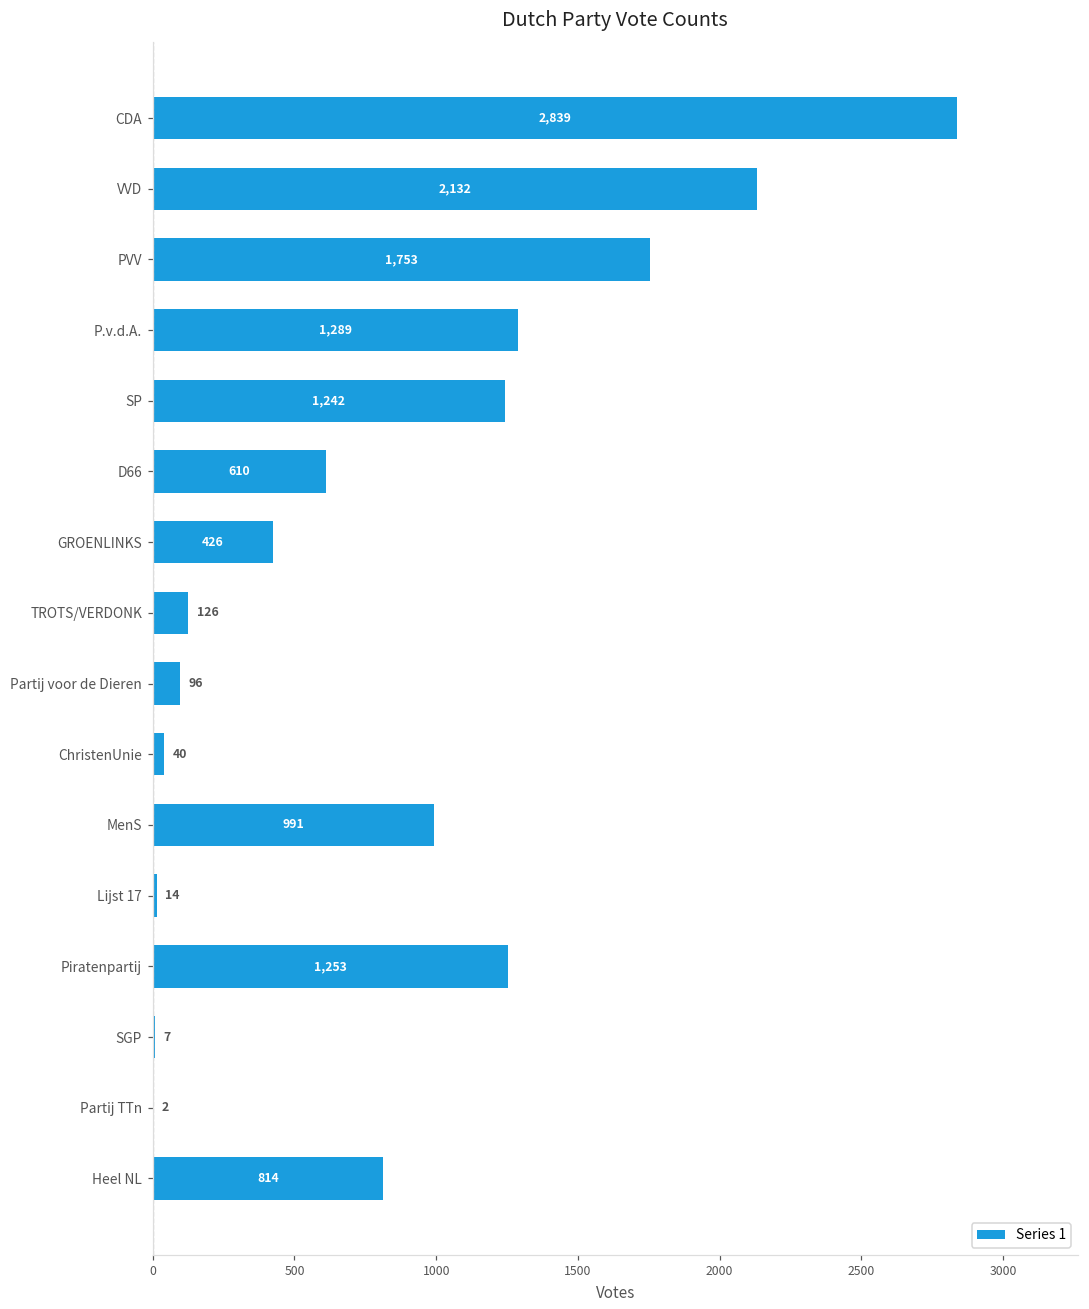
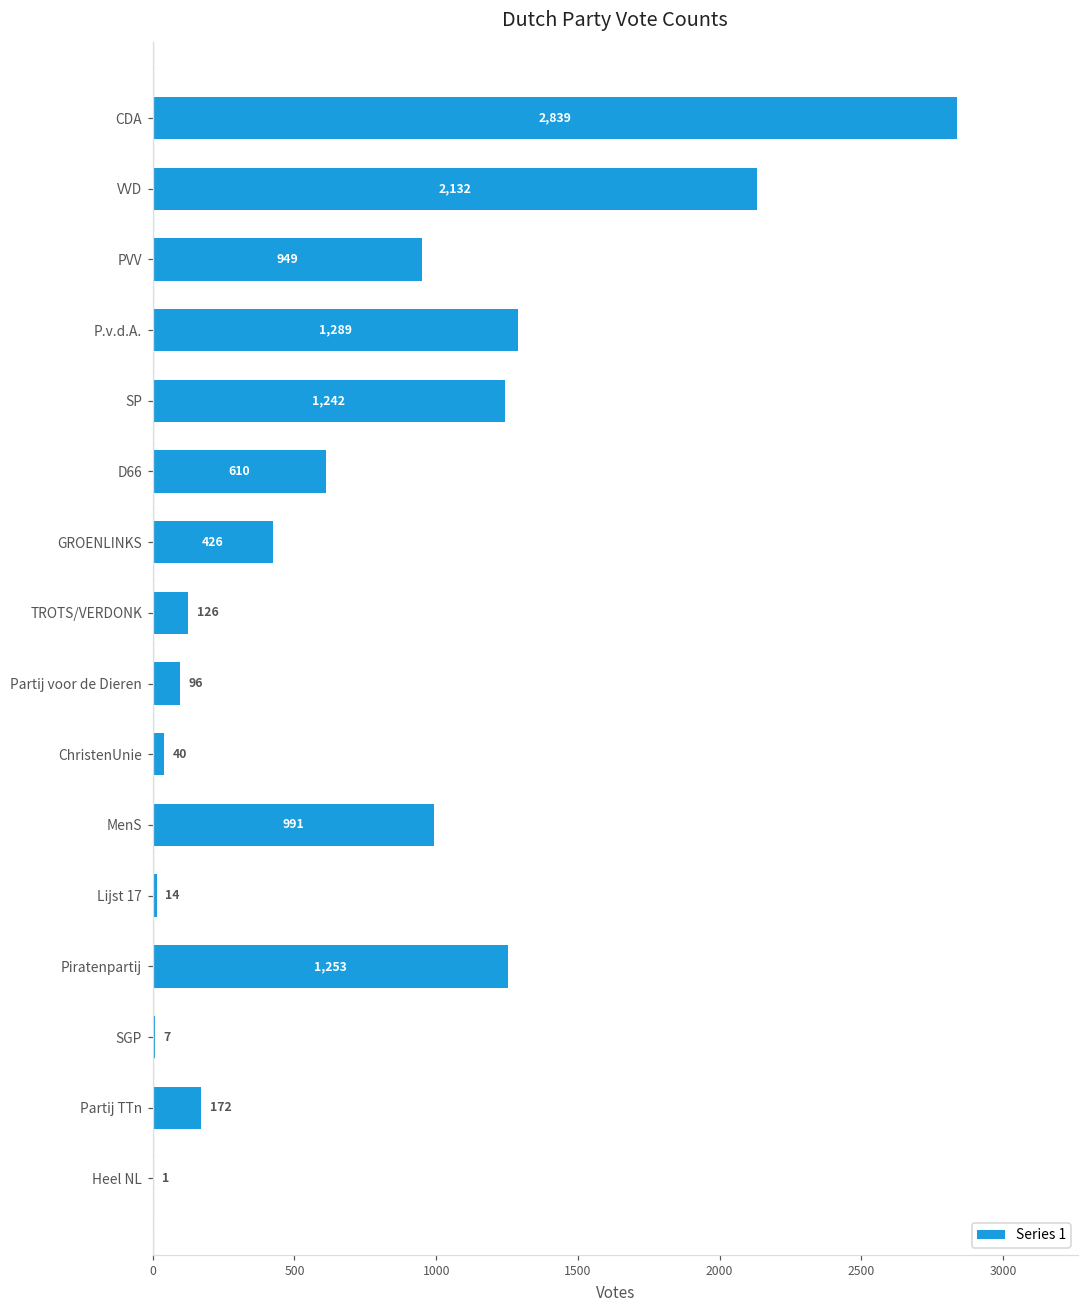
  {
    "CDA": "2,839",
    "VVD": "2,132",
-   "PVV": "1,753",
+   "PVV": "949",
    "P.v.d.A.": "1,289",
    "SP": "1,242",
    "D66": "610",
    "GROENLINKS": "426",
    "TROTS/VERDONK": "126",
    "Partij voor de Dieren": "96",
    "ChristenUnie": "40",
    "MenS": "991",
    "Lijst 17": "14",
    "Piratenpartij": "1,253",
    "SGP": "7",
-   "Partij TTn": "2",
-   "Heel NL": "814"
+   "Partij TTn": "172",
+   "Heel NL": "1"
  }
